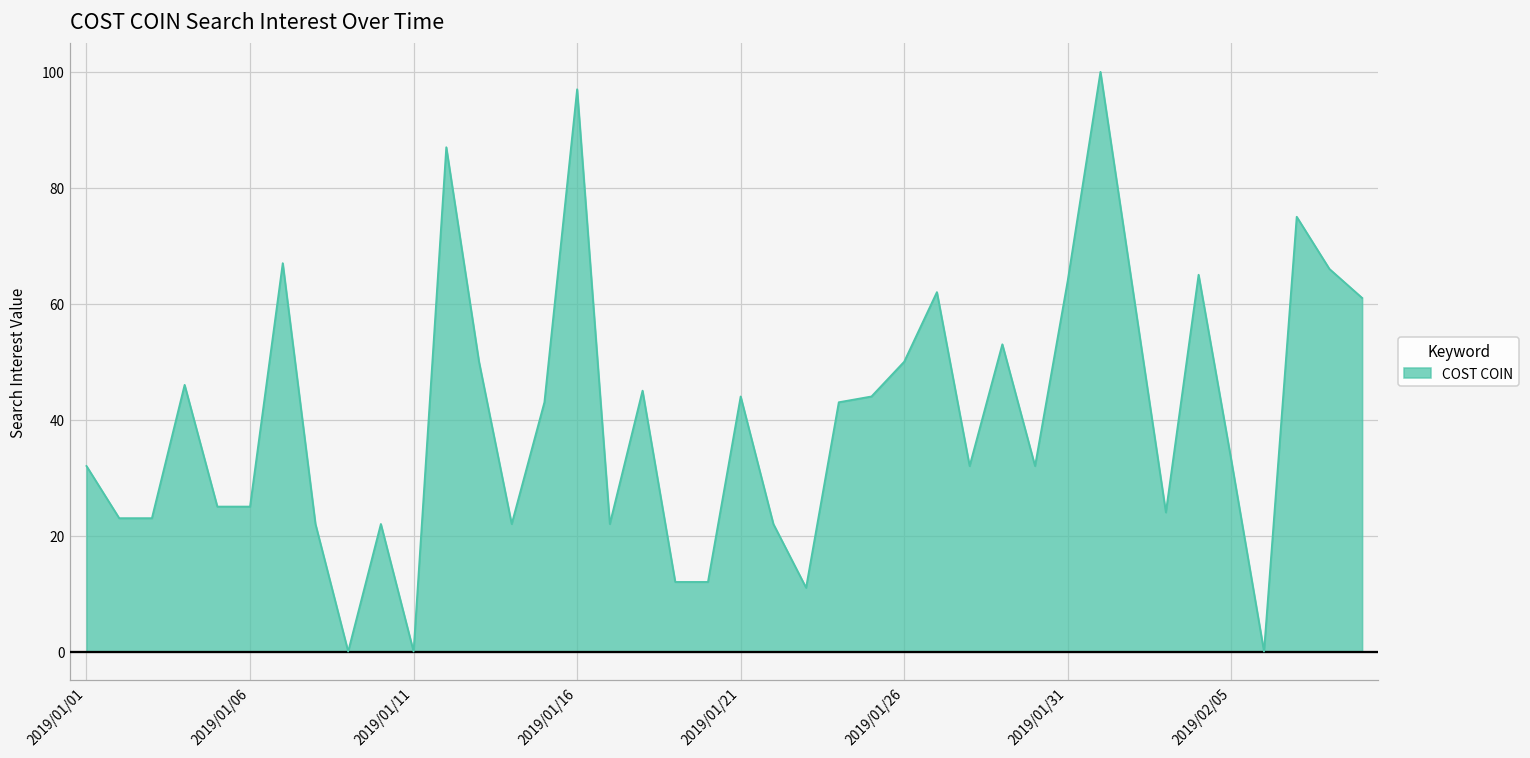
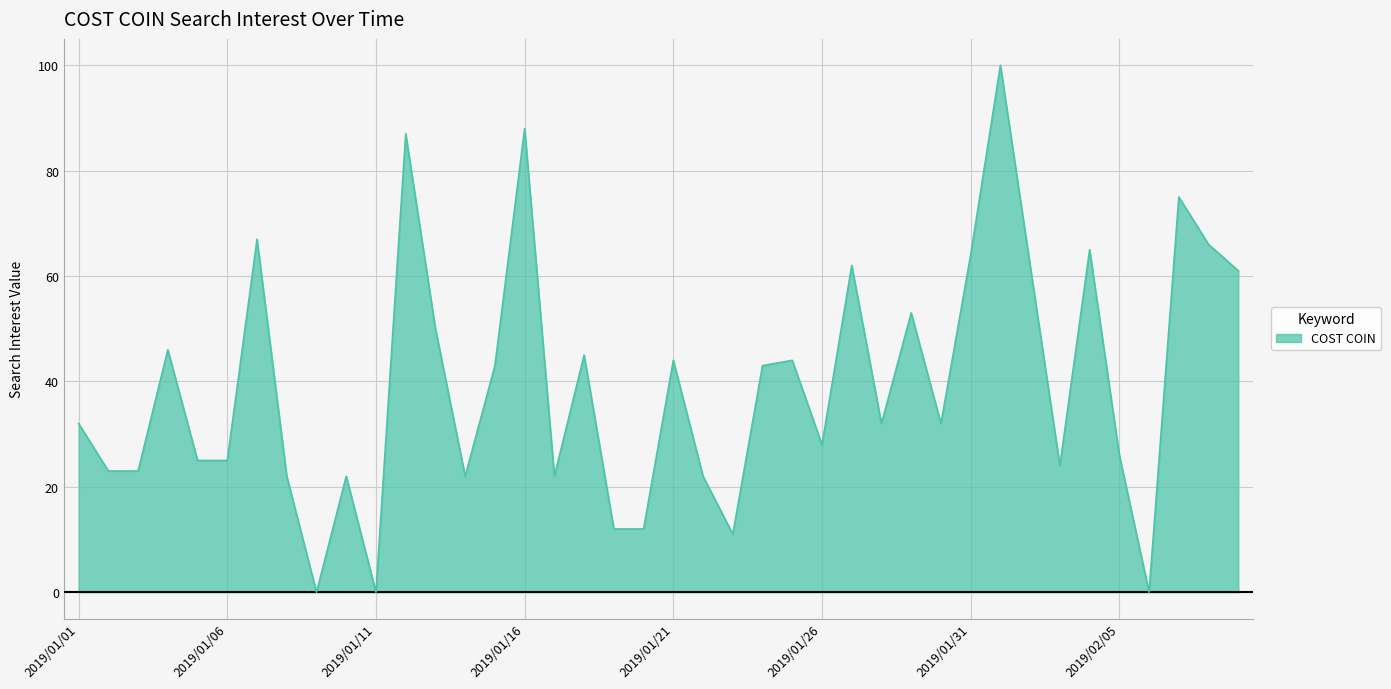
  {
    "2019/01/01": 32,
    "2019/01/06": 25,
    "2019/01/11": 0,
-   "2019/01/16": 97,
+   "2019/01/16": 88,
    "2019/01/21": 44,
-   "2019/01/26": 50,
+   "2019/01/26": 28,
    "2019/01/31": 64,
-   "2019/02/05": 33
+   "2019/02/05": 26
  }
